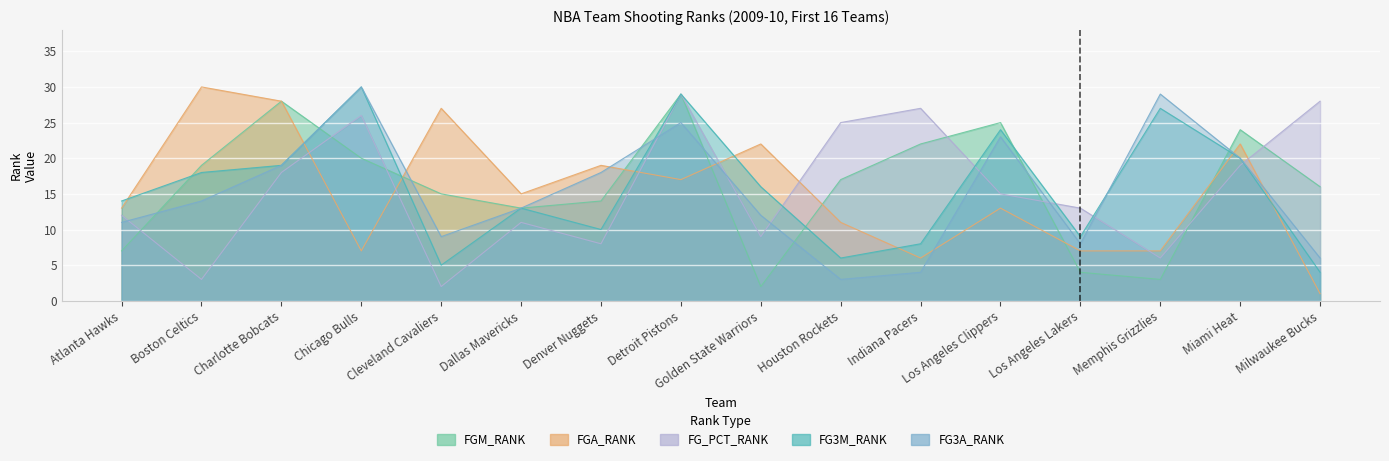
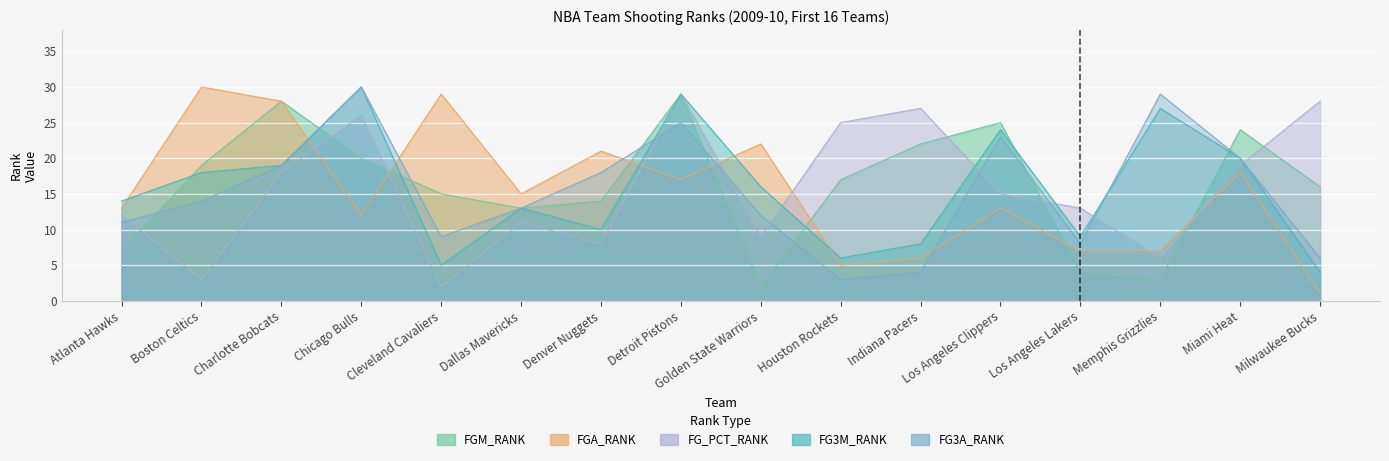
  {
    "FGA_RANK": {
      "Atlanta Hawks": 13,
      "Boston Celtics": 30,
-     "Chicago Bulls": 7,
-     "Cleveland Cavaliers": 27,
+     "Chicago Bulls": 12,
+     "Cleveland Cavaliers": 29,
      "Dallas Mavericks": 15,
-     "Denver Nuggets": 19,
+     "Denver Nuggets": 21,
      "Detroit Pistons": 17,
      "Golden State Warriors": 22,
-     "Houston Rockets": 11,
+     "Houston Rockets": 5,
      "Indiana Pacers": 6,
      "Los Angeles Clippers": 13,
      "Los Angeles Lakers": 7,
      "Memphis Grizzlies": 7,
-     "Miami Heat": 22,
+     "Miami Heat": 18,
      "Milwaukee Bucks": 1
    }
  }
